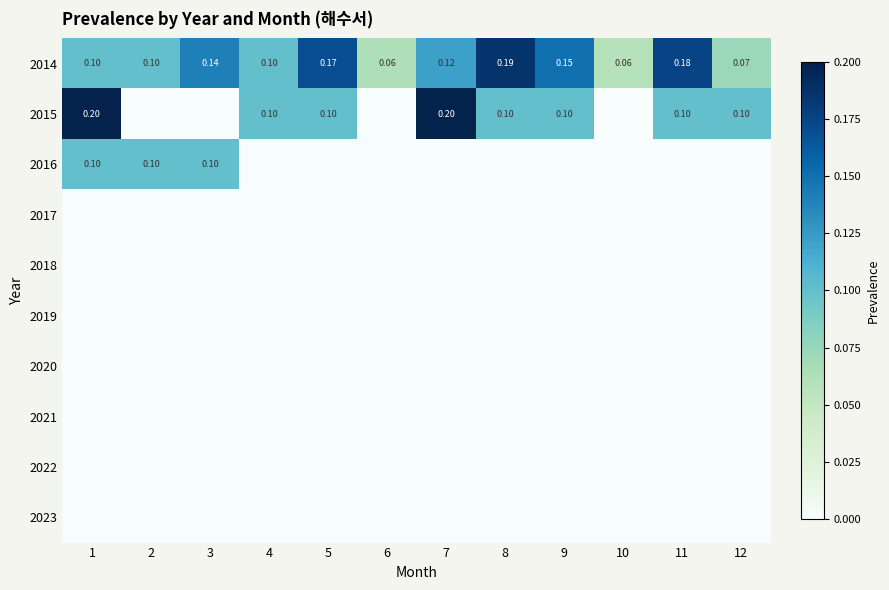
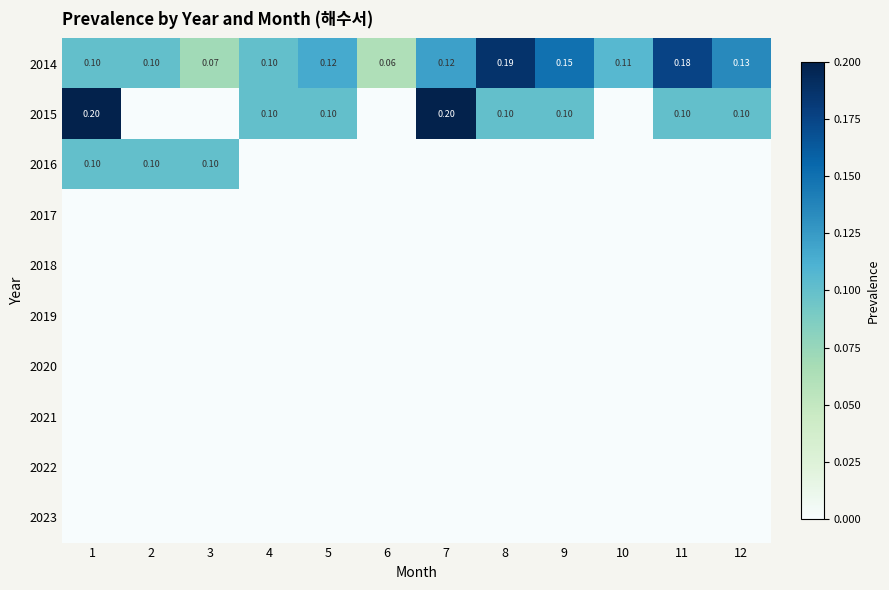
  {
    "2014": {
      "1": 0.10,
      "2": 0.10,
-     "3": 0.14,
+     "3": 0.07,
      "4": 0.10,
-     "5": 0.17,
+     "5": 0.12,
      "6": 0.06,
      "7": 0.12,
      "8": 0.19,
      "9": 0.15,
-     "10": 0.06,
+     "10": 0.11,
      "11": 0.18,
-     "12": 0.07
+     "12": 0.13
    },
    "2015": {
      "1": 0.20,
      "4": 0.10,
      "5": 0.10,
      "7": 0.20,
      "8": 0.10,
      "9": 0.10,
      "11": 0.10,
      "12": 0.10
    },
    "2016": {
      "1": 0.10,
      "2": 0.10,
      "3": 0.10
    }
  }
